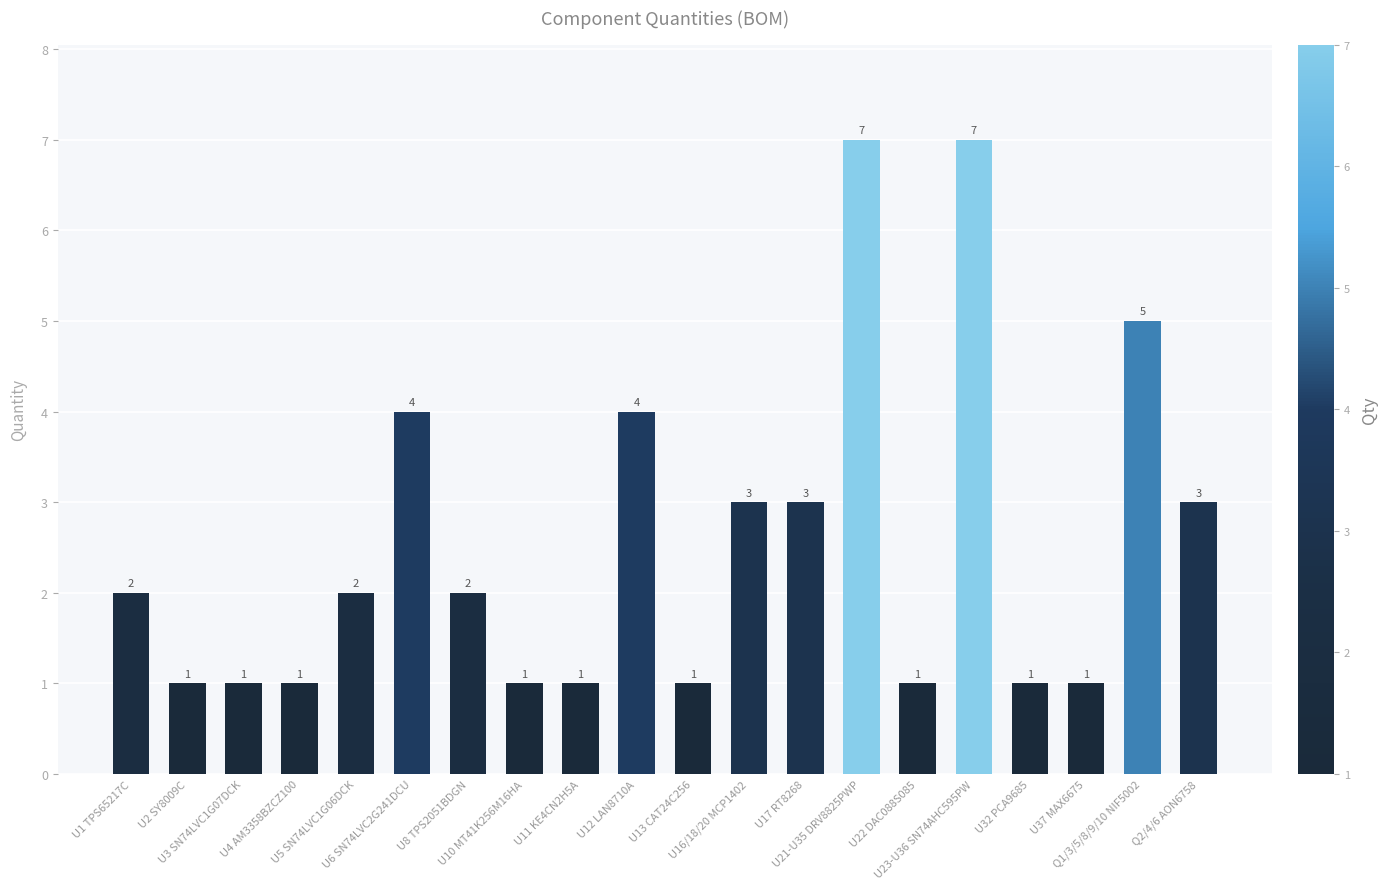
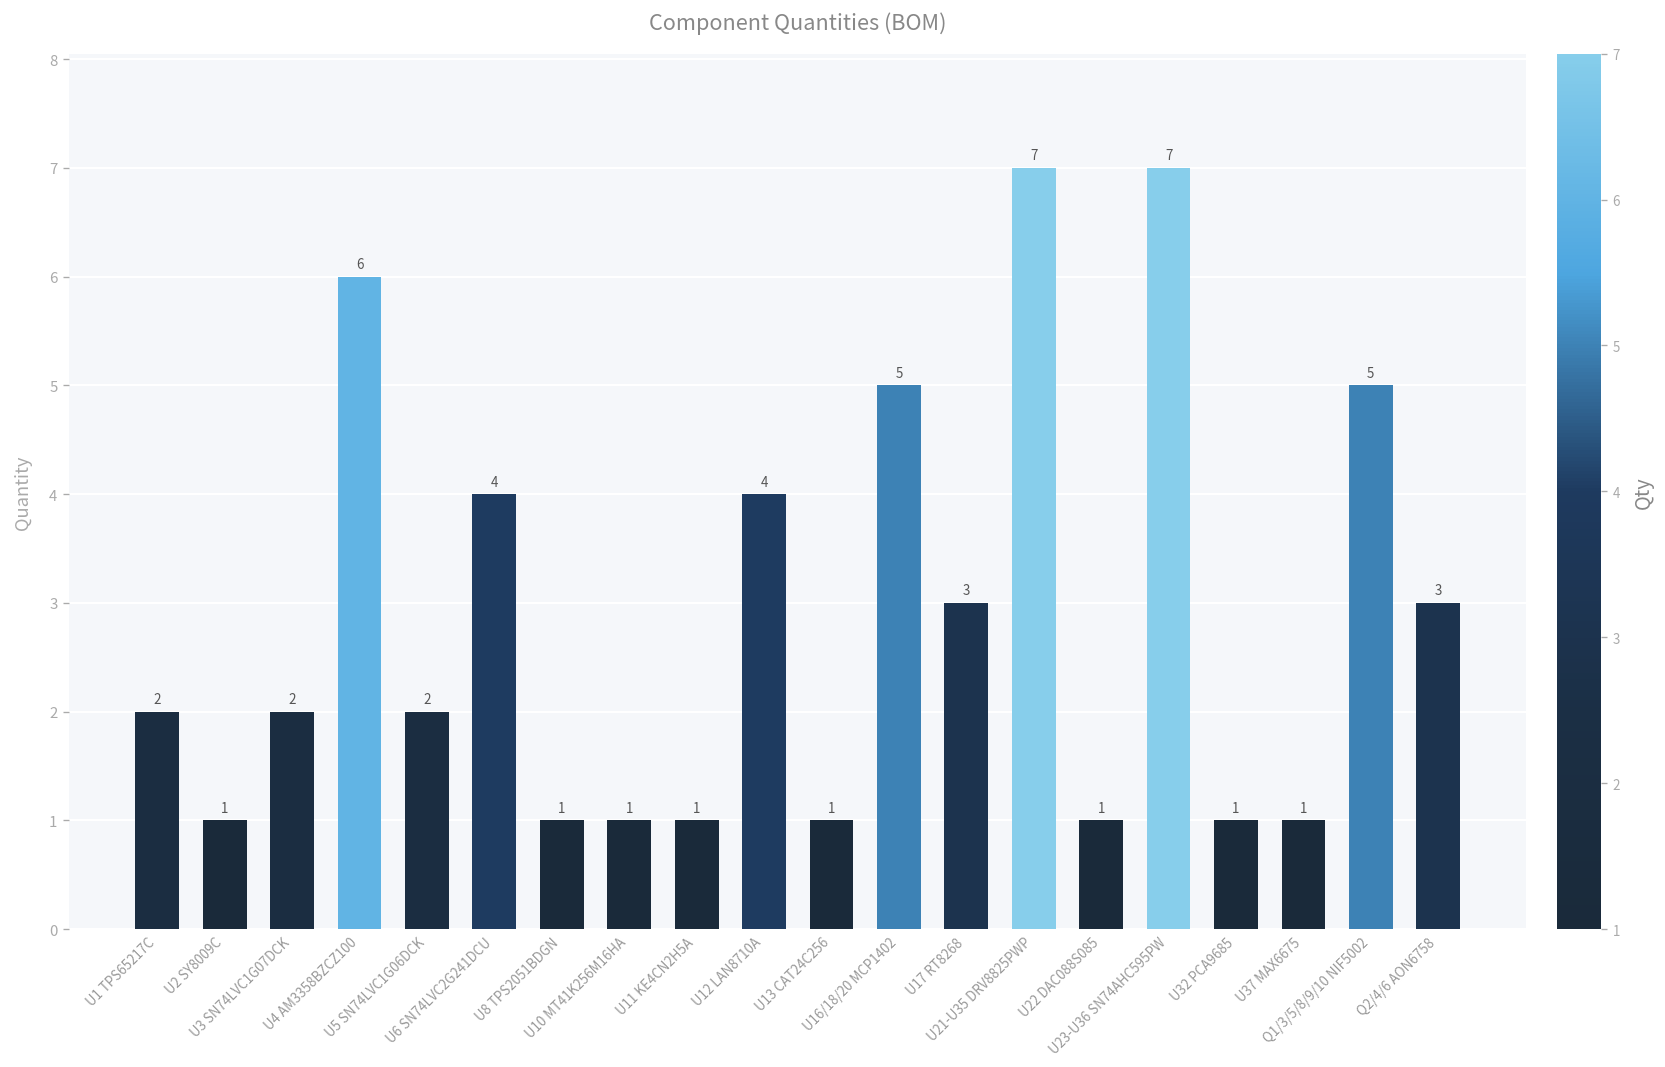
  {
    "U1 TPS65217C": 2,
    "U2 SY8009C": 1,
-   "U3 SN74LVC1G07DCK": 1,
-   "U4 AM3358BZCZ100": 1,
+   "U3 SN74LVC1G07DCK": 2,
+   "U4 AM3358BZCZ100": 6,
    "U5 SN74LVC1G06DCK": 2,
    "U6 SN74LVC2G241DCU": 4,
-   "U8 TPS2051BDGN": 2,
+   "U8 TPS2051BDGN": 1,
    "U10 MT41K256M16HA": 1,
    "U11 KE4CN2H5A": 1,
    "U12 LAN8710A": 4,
    "U13 CAT24C256": 1,
-   "U16/18/20 MCP1402": 3,
+   "U16/18/20 MCP1402": 5,
    "U17 RT8268": 3,
    "U21-U35 DRV8825PWP": 7,
    "U22 DAC088S085": 1,
    "U23-U36 SN74AHC595PW": 7,
    "U32 PCA9685": 1,
    "U37 MAX6675": 1,
    "Q1/3/5/8/9/10 NIF5002": 5,
    "Q2/4/6 AON6758": 3
  }
